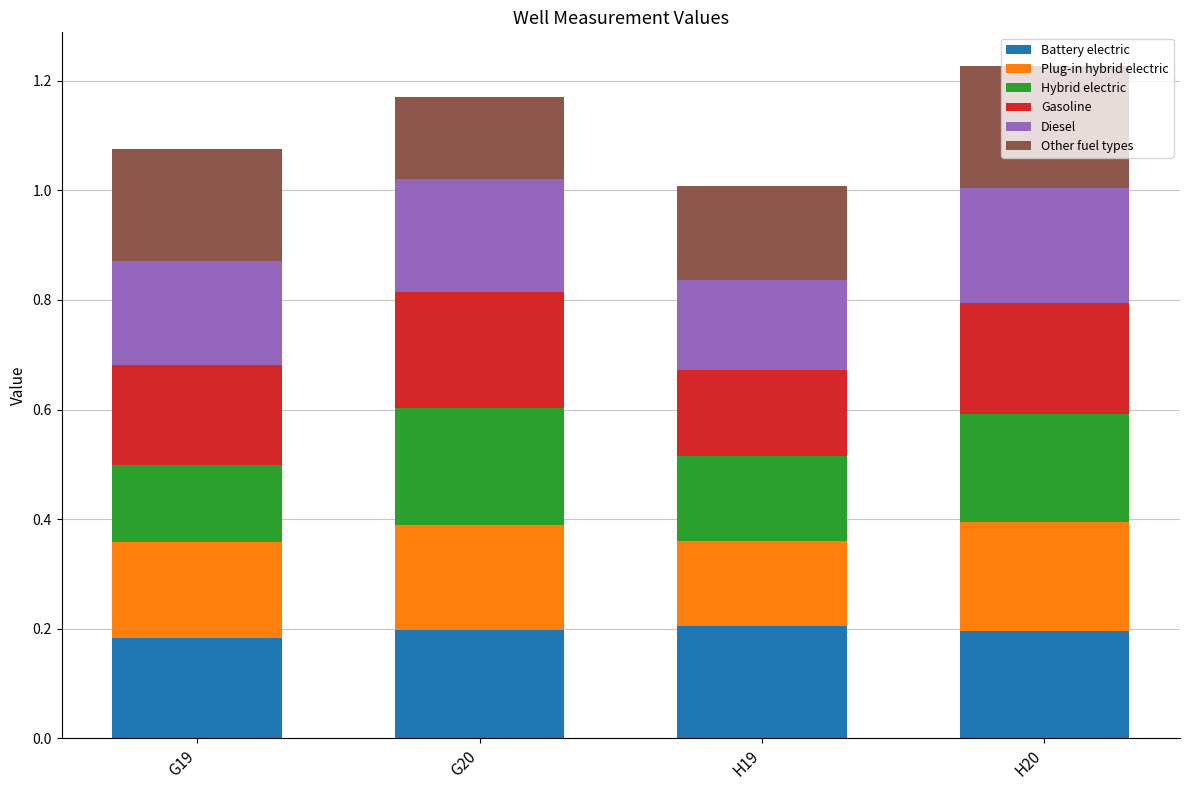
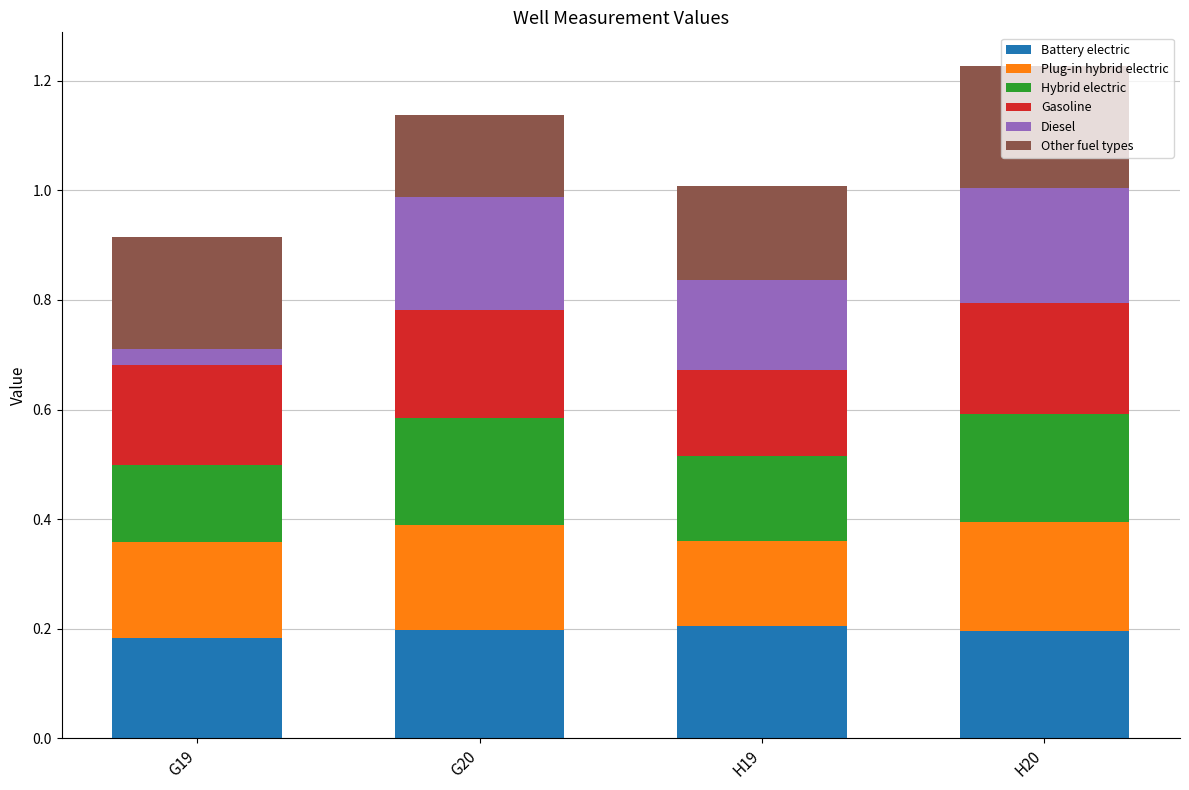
  {
    "Battery electric": {
      "G19": 0.18,
      "G20": 0.20,
      "H19": 0.21,
      "H20": 0.20
    },
    "Plug-in hybrid electric": {
      "G19": 0.18,
      "G20": 0.19,
      "H19": 0.16,
      "H20": 0.20
    },
    "Hybrid electric": {
      "G19": 0.14,
-     "G20": 0.21,
+     "G20": 0.20,
      "H19": 0.15,
      "H20": 0.20
    },
    "Gasoline": {
      "G19": 0.18,
-     "G20": 0.21,
+     "G20": 0.20,
      "H19": 0.16,
      "H20": 0.20
    },
    "Diesel": {
-     "G19": 0.19,
+     "G19": 0.03,
      "G20": 0.20,
      "H19": 0.16,
      "H20": 0.21
    },
    "Other fuel types": {
      "G19": 0.20,
      "G20": 0.15,
      "H19": 0.17
    }
  }
